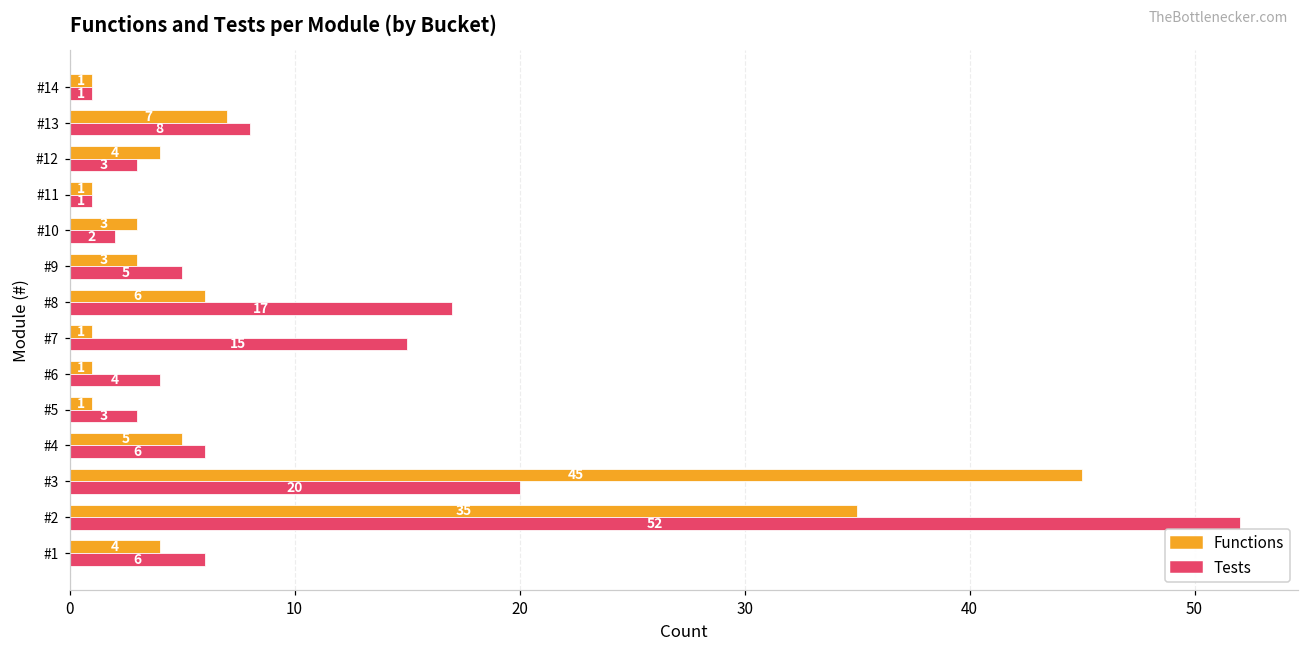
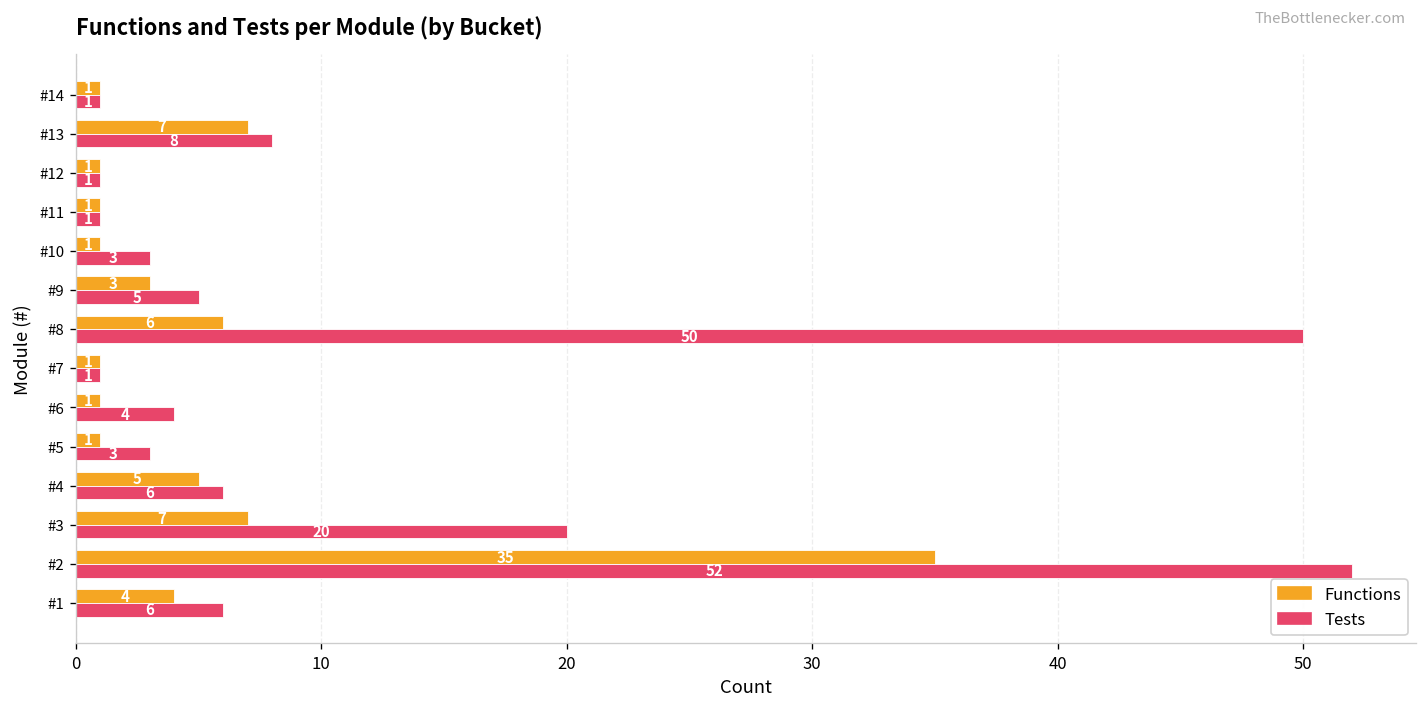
  {
    "Functions": {
      "#14": 1,
      "#13": 7,
-     "#12": 4,
+     "#12": 1,
      "#11": 1,
-     "#10": 3,
+     "#10": 1,
      "#9": 3,
      "#8": 6,
      "#7": 1,
      "#6": 1,
      "#5": 1,
      "#4": 5,
-     "#3": 45,
+     "#3": 7,
      "#2": 35,
      "#1": 4
    },
    "Tests": {
      "#14": 1,
      "#13": 8,
-     "#12": 3,
+     "#12": 1,
      "#11": 1,
-     "#10": 2,
+     "#10": 3,
      "#9": 5,
-     "#8": 17,
-     "#7": 15,
+     "#8": 50,
+     "#7": 1,
      "#6": 4,
      "#5": 3,
      "#4": 6,
      "#3": 20,
      "#2": 52,
      "#1": 6
    }
  }
